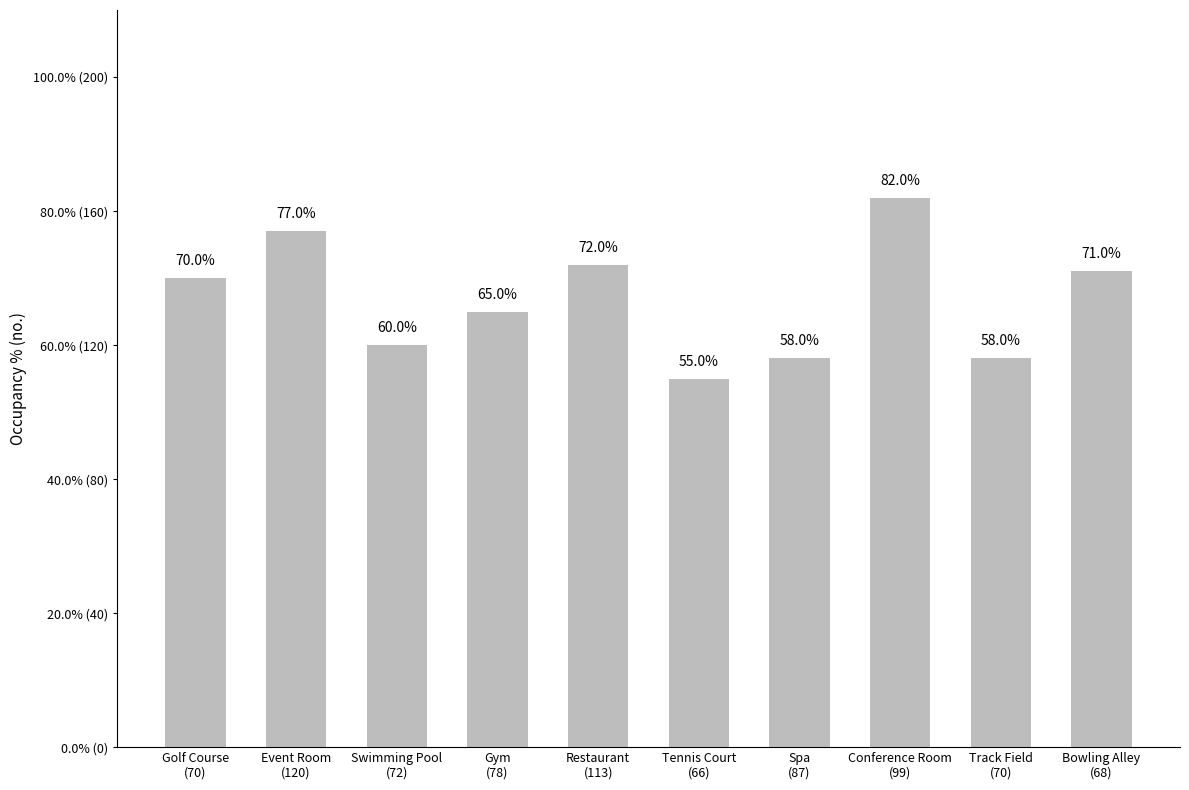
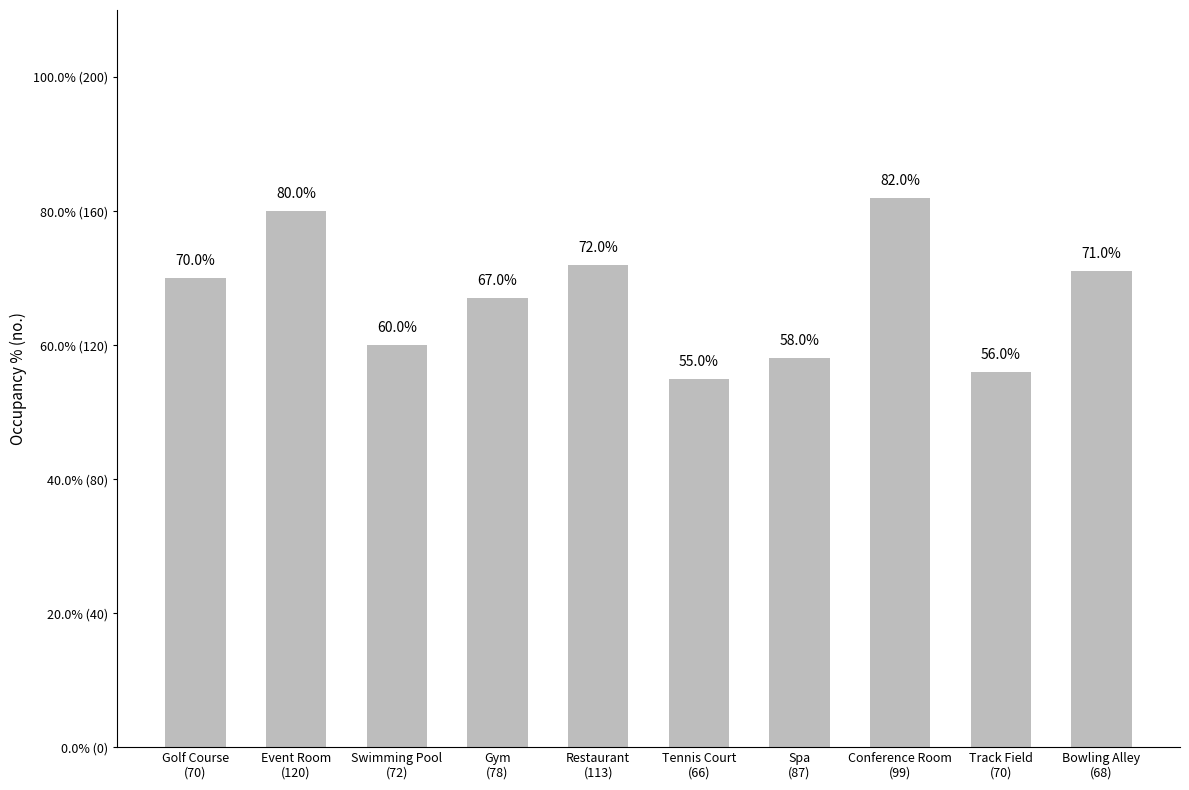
  {
    "Golf Course (70)": "70.0%",
-   "Event Room (120)": "77.0%",
+   "Event Room (120)": "80.0%",
    "Swimming Pool (72)": "60.0%",
-   "Gym (78)": "65.0%",
+   "Gym (78)": "67.0%",
    "Restaurant (113)": "72.0%",
    "Tennis Court (66)": "55.0%",
    "Spa (87)": "58.0%",
    "Conference Room (99)": "82.0%",
-   "Track Field (70)": "58.0%",
+   "Track Field (70)": "56.0%",
    "Bowling Alley (68)": "71.0%"
  }
